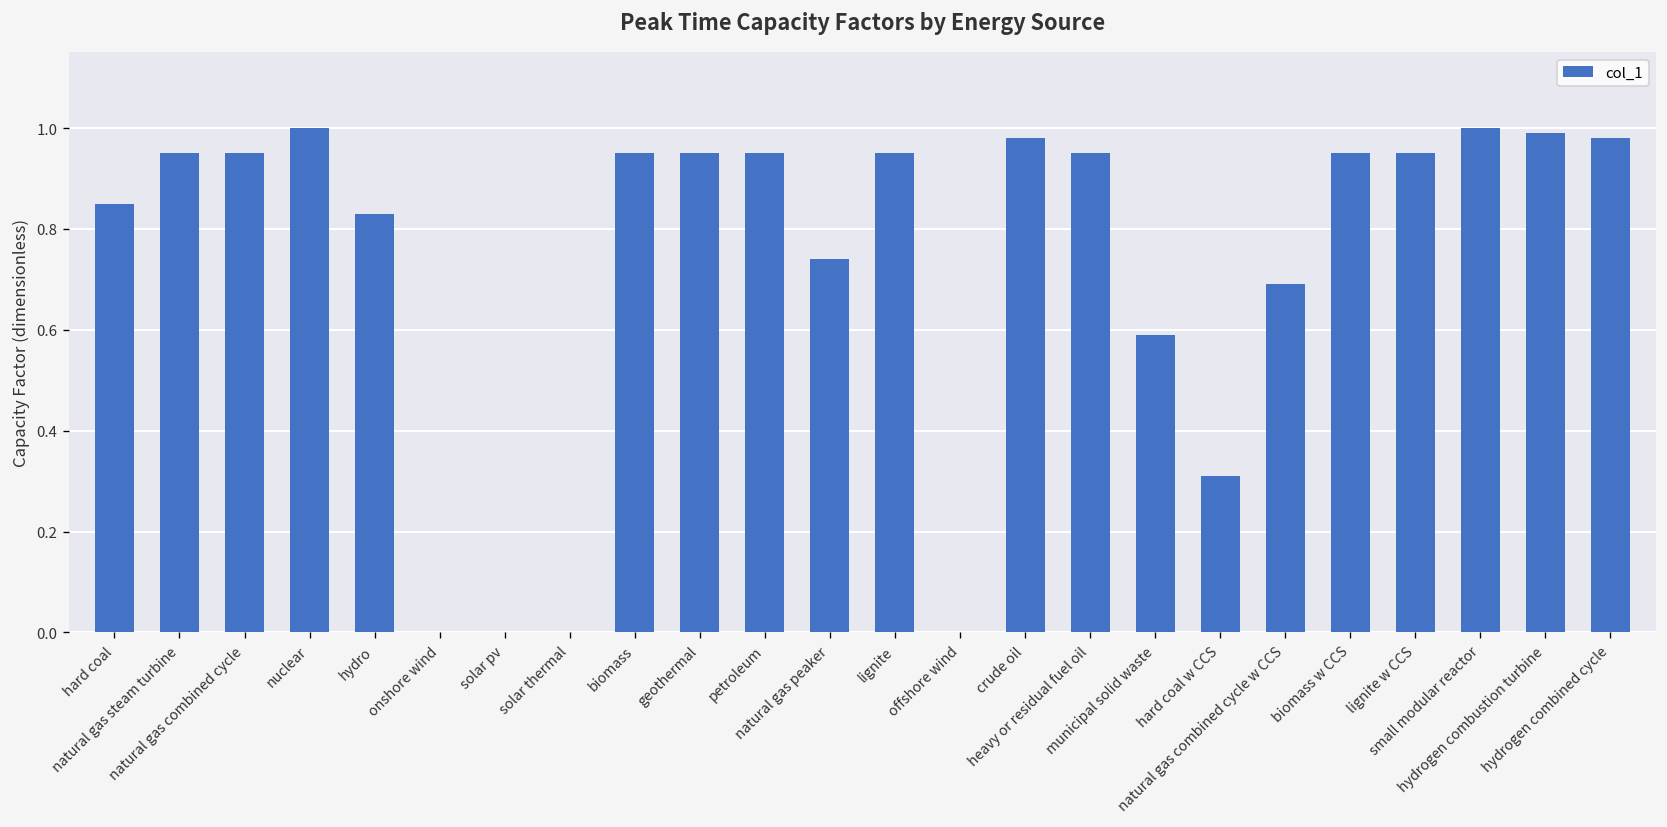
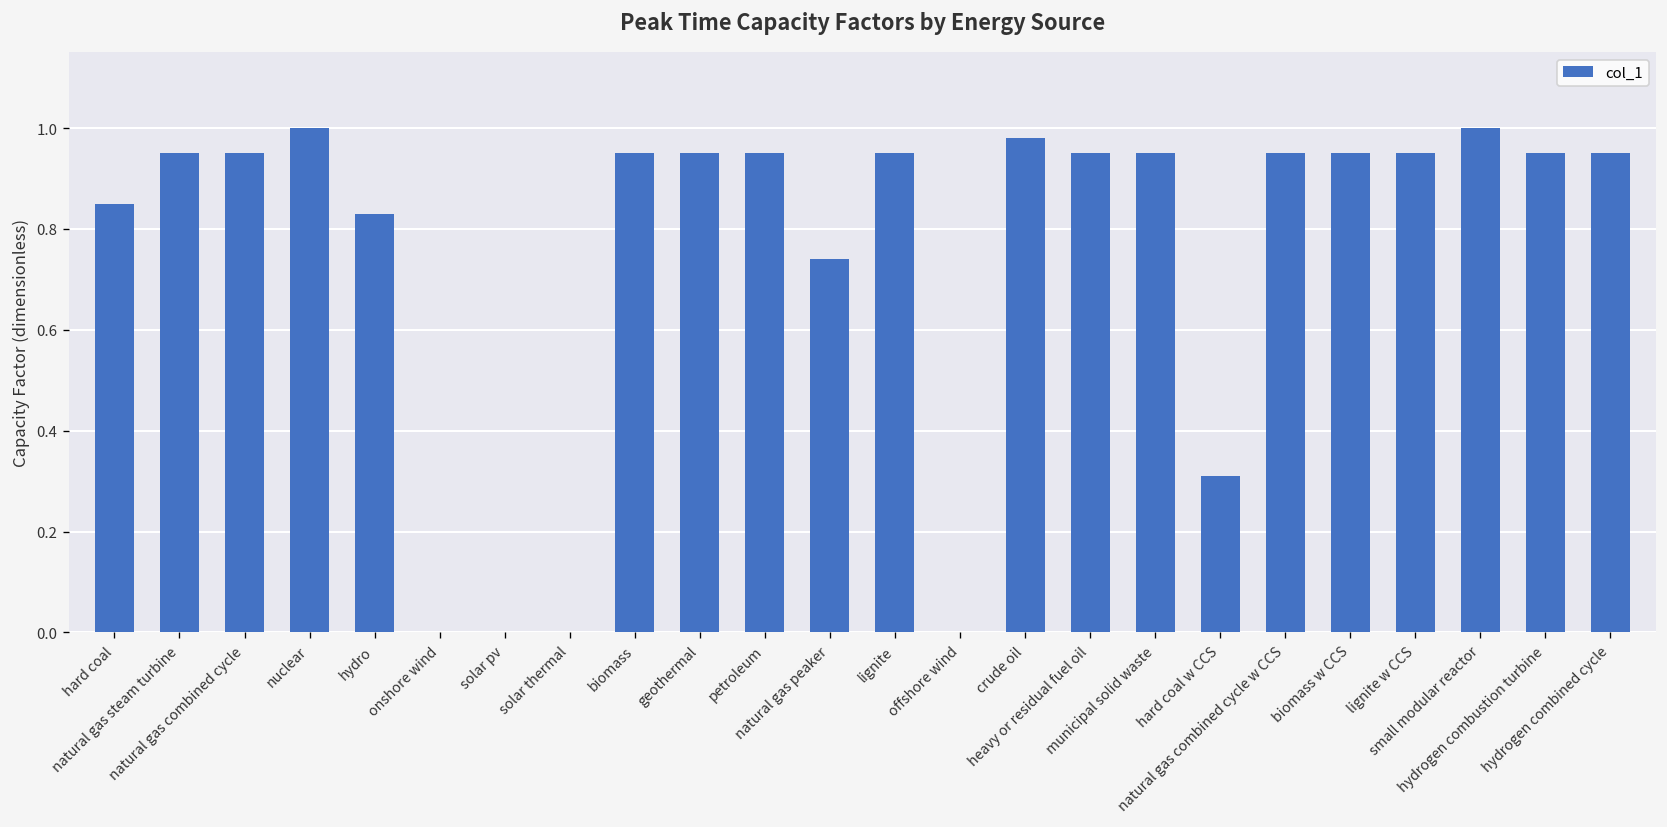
  {
    "hard coal": 0.85,
    "natural gas steam turbine": 0.95,
    "natural gas combined cycle": 0.95,
    "nuclear": 1.00,
    "hydro": 0.83,
    "onshore wind": 0.00,
    "solar pv": 0.00,
    "solar thermal": 0.00,
    "biomass": 0.95,
    "geothermal": 0.95,
    "petroleum": 0.95,
    "natural gas peaker": 0.74,
    "lignite": 0.95,
    "offshore wind": 0.00,
    "crude oil": 0.98,
    "heavy or residual fuel oil": 0.95,
-   "municipal solid waste": 0.59,
+   "municipal solid waste": 0.95,
    "hard coal w CCS": 0.31,
-   "natural gas combined cycle w CCS": 0.69,
+   "natural gas combined cycle w CCS": 0.95,
    "biomass w CCS": 0.95,
    "lignite w CCS": 0.95,
    "small modular reactor": 1.00,
-   "hydrogen combustion turbine": 0.99,
-   "hydrogen combined cycle": 0.98
+   "hydrogen combustion turbine": 0.95,
+   "hydrogen combined cycle": 0.95
  }
